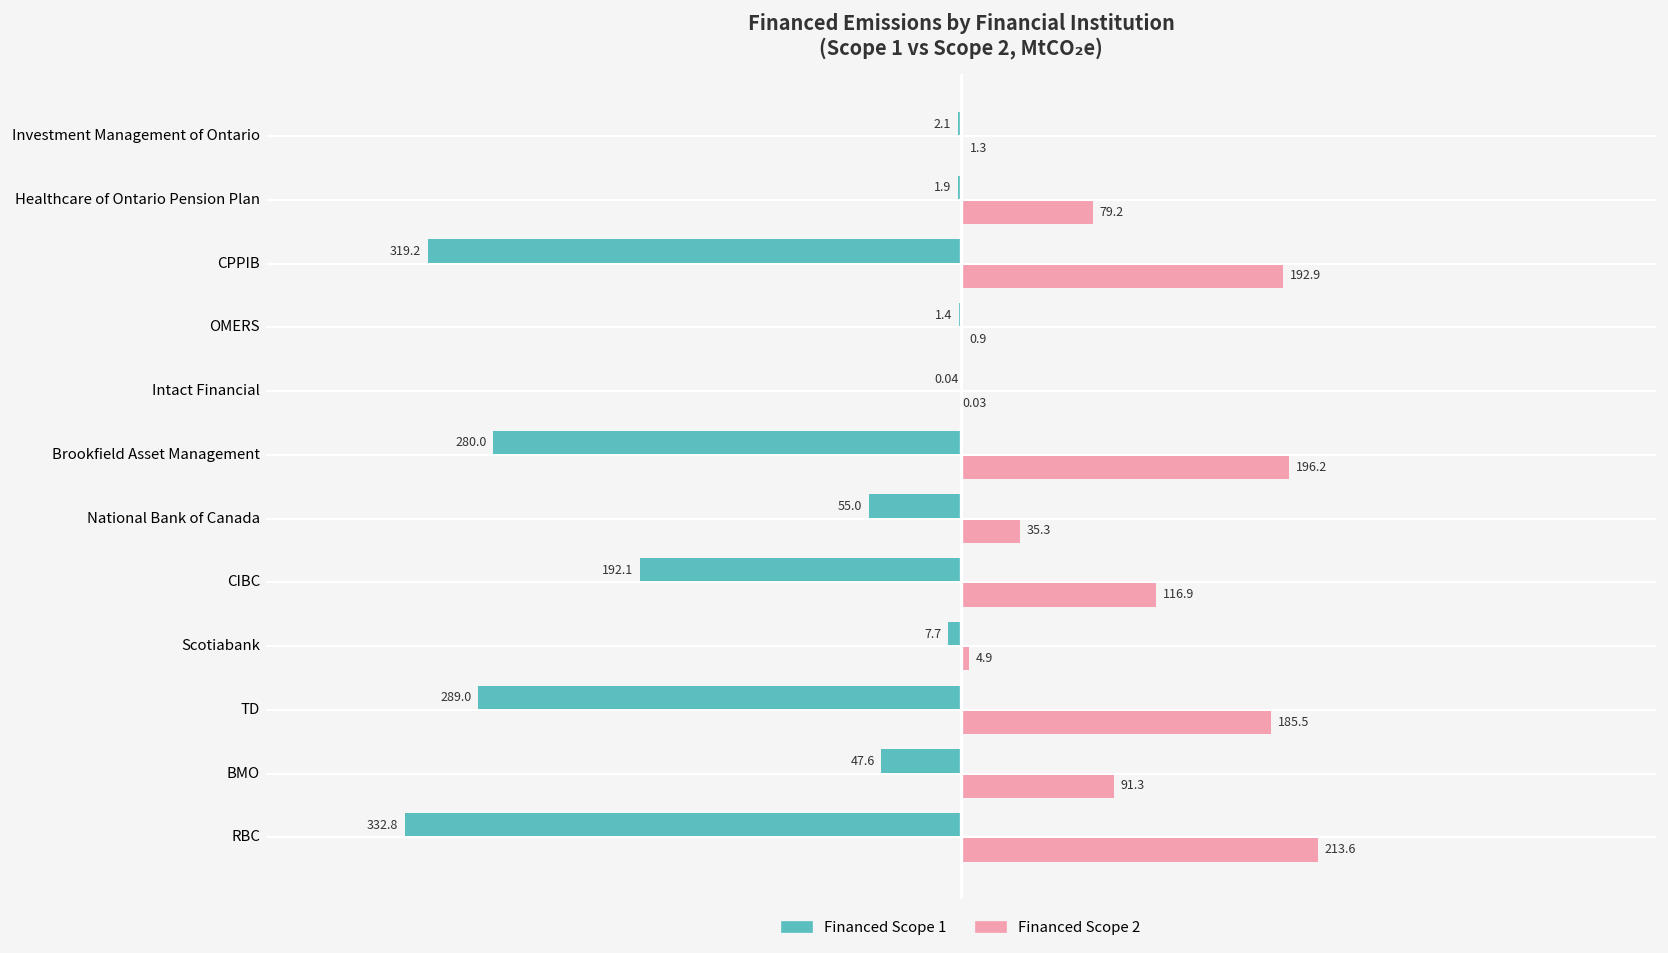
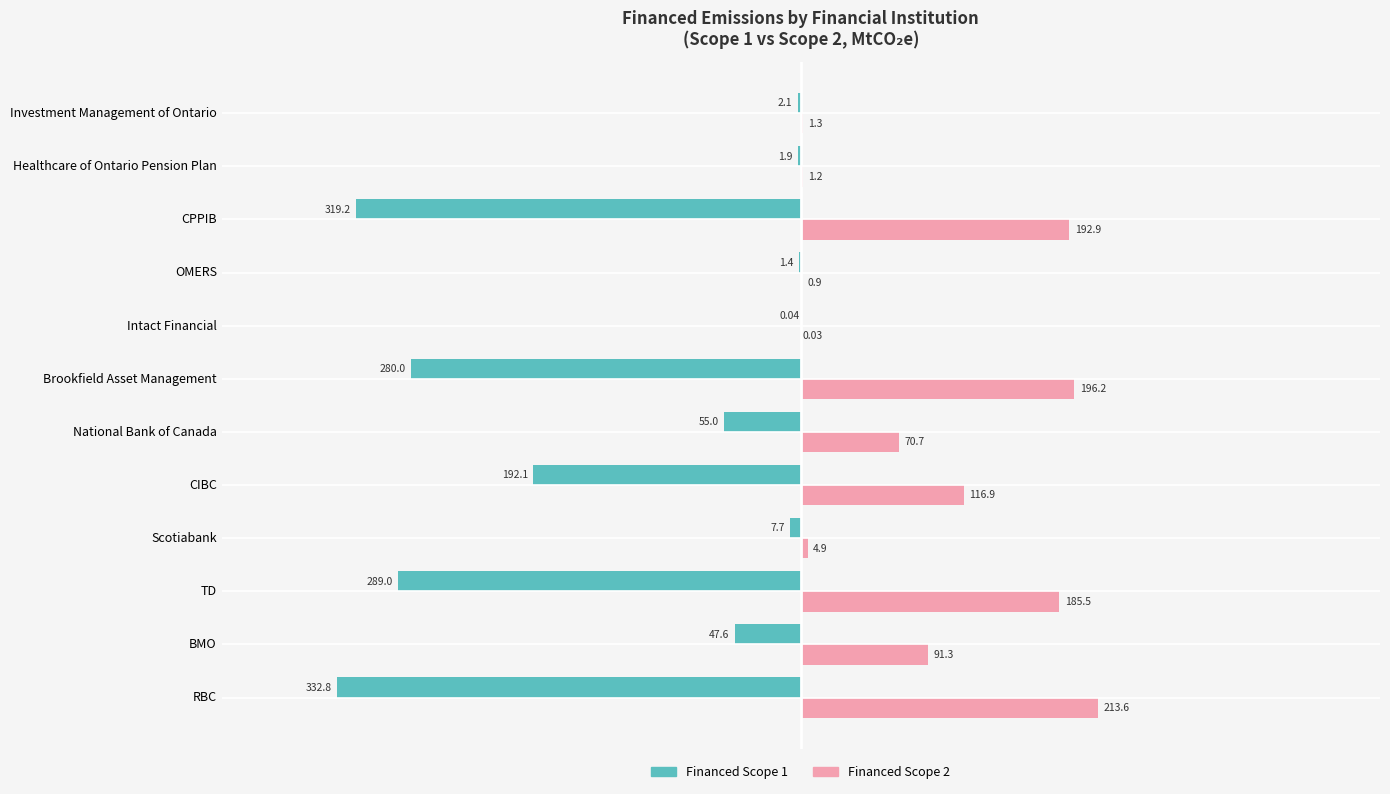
  {
    "Financed Scope 2": {
      "Investment Management of Ontario": 1.3,
-     "Healthcare of Ontario Pension Plan": 79.2,
+     "Healthcare of Ontario Pension Plan": 1.2,
      "CPPIB": 192.9,
      "OMERS": 0.9,
      "Intact Financial": 0.03,
      "Brookfield Asset Management": 196.2,
-     "National Bank of Canada": 35.3,
+     "National Bank of Canada": 70.7,
      "CIBC": 116.9,
      "Scotiabank": 4.9,
      "TD": 185.5,
      "BMO": 91.3,
      "RBC": 213.6
    }
  }
